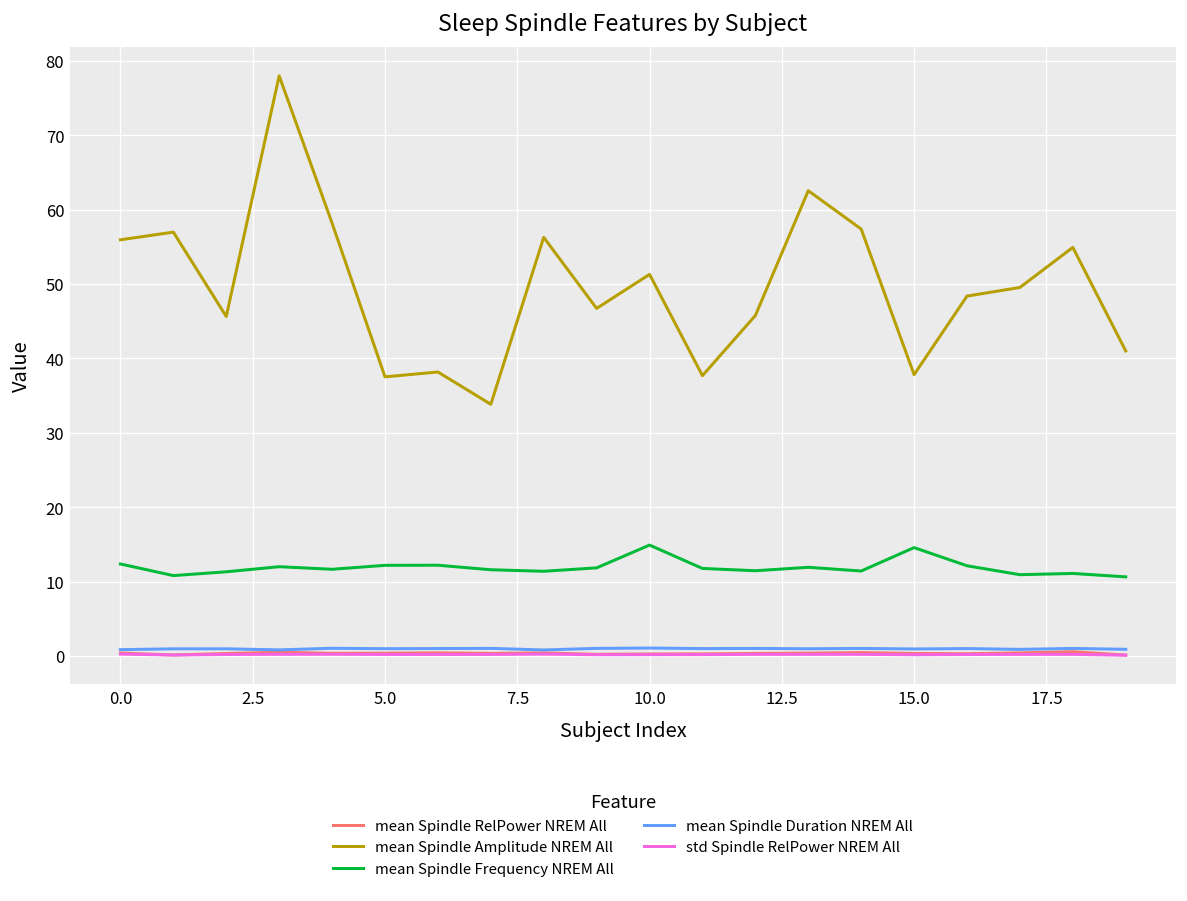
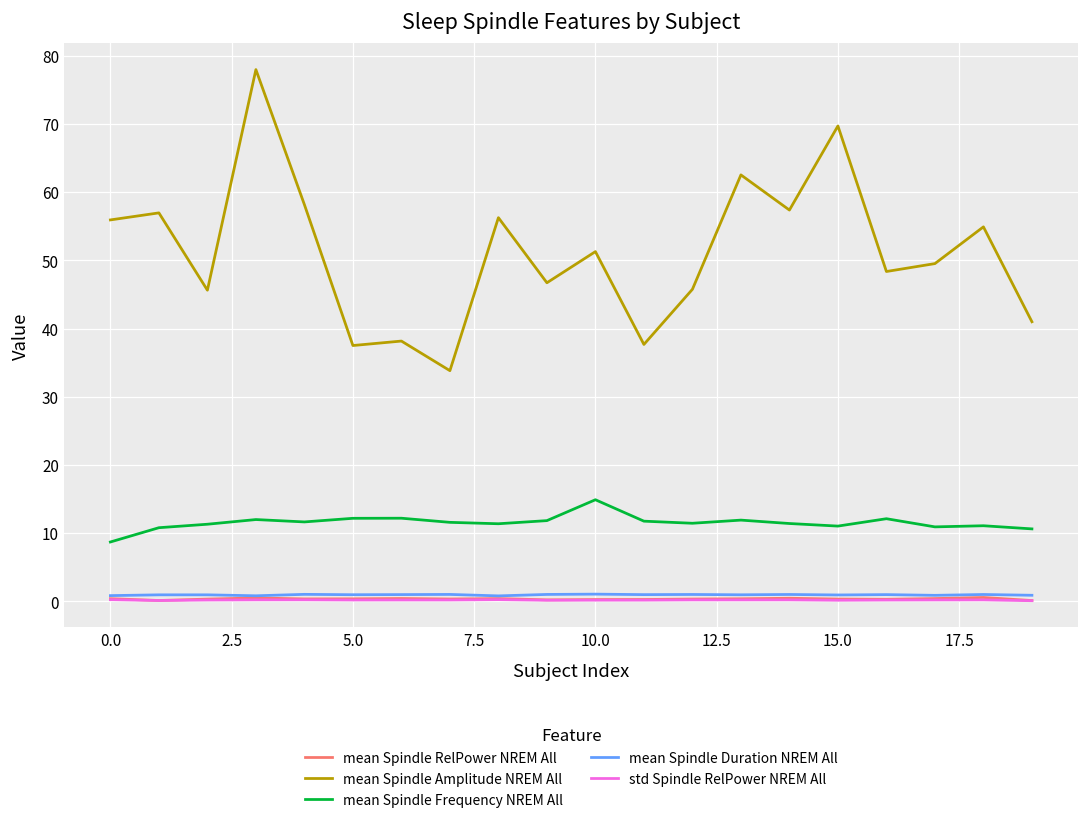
  {
    "mean Spindle Amplitude NREM All": {
      "0.0": 56,
      "5.0": 38,
      "10.0": 51,
-     "15.0": 38
+     "15.0": 70
    },
    "mean Spindle Frequency NREM All": {
-     "0.0": 12,
+     "0.0": 9,
      "5.0": 12,
      "10.0": 15,
-     "15.0": 15
+     "15.0": 11
    },
    "mean Spindle Duration NREM All": {
      "0.0": 1,
      "5.0": 1,
      "10.0": 1,
      "15.0": 1
    }
  }
